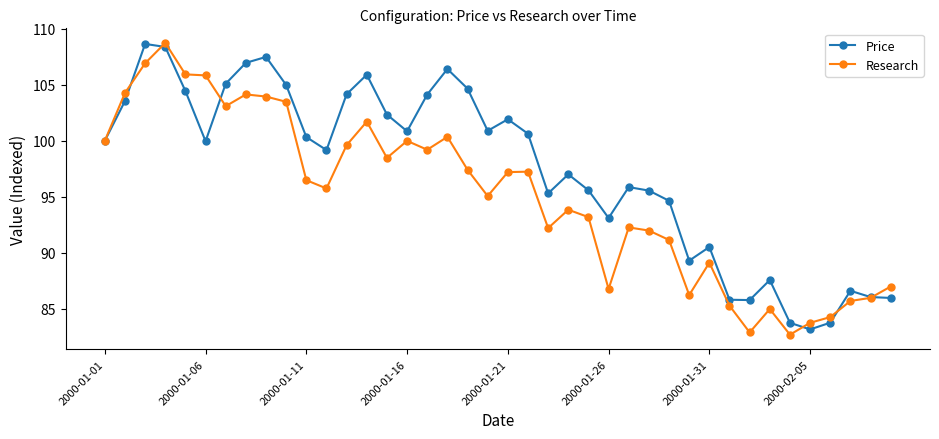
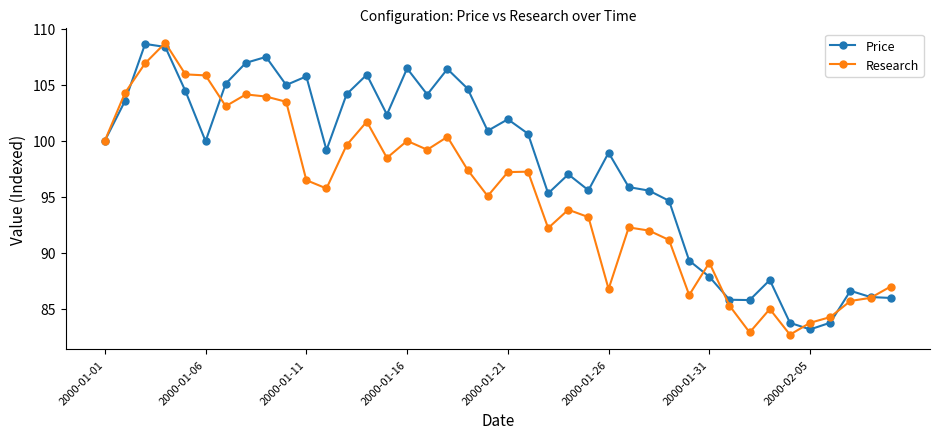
  {
    "Price": {
      "2000-01-06": 100.0,
-     "2000-01-11": 100.3,
-     "2000-01-16": 100.9,
+     "2000-01-11": 105.8,
+     "2000-01-16": 106.5,
      "2000-01-21": 101.9,
-     "2000-01-26": 93.1,
-     "2000-01-31": 90.5,
+     "2000-01-26": 98.9,
+     "2000-01-31": 87.9,
      "2000-02-05": 83.2
    },
    "Research": {
      "2000-01-06": 105.8,
      "2000-01-11": 96.5,
      "2000-01-16": 100.0,
      "2000-01-21": 97.2,
      "2000-01-26": 86.8,
      "2000-01-31": 89.1,
      "2000-02-05": 83.7
    }
  }
